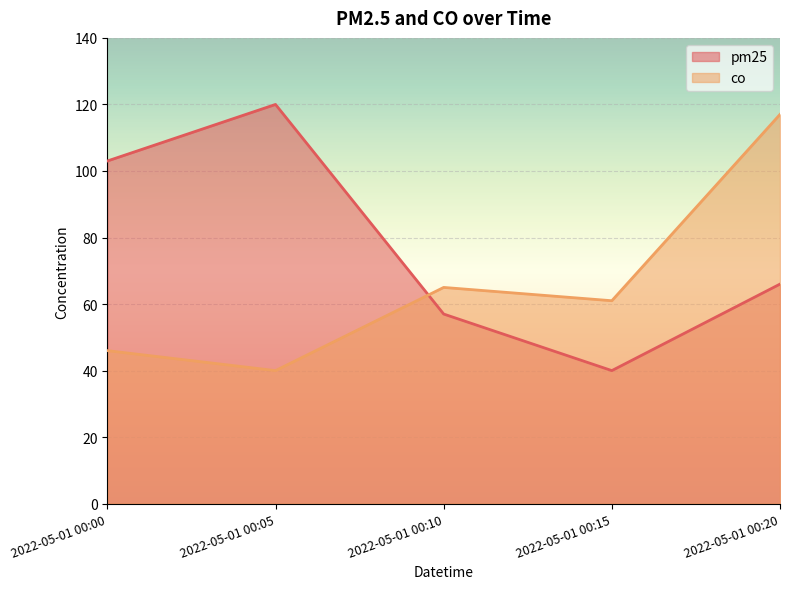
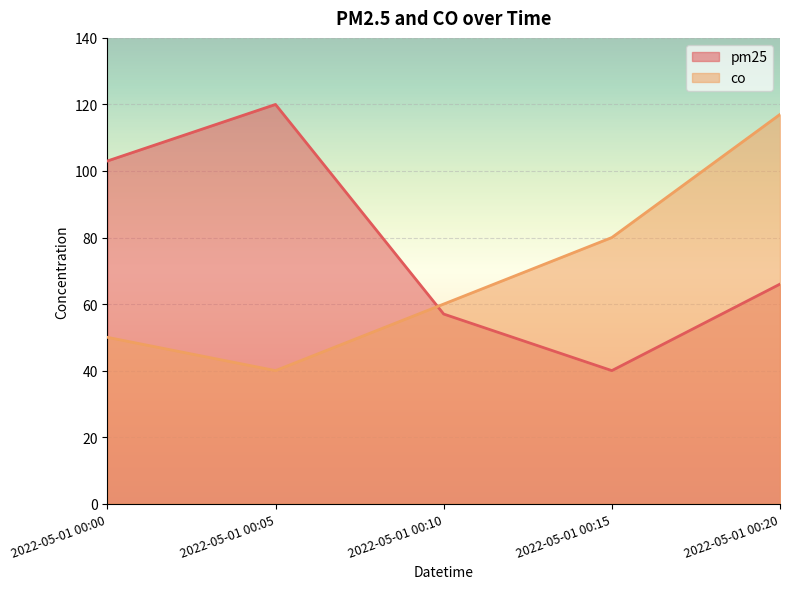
  {
    "pm25": {
      "2022-05-01 00:00": 103,
      "2022-05-01 00:05": 120,
      "2022-05-01 00:10": 57,
      "2022-05-01 00:15": 40,
      "2022-05-01 00:20": 66
    },
    "co": {
-     "2022-05-01 00:00": 46,
+     "2022-05-01 00:00": 50,
      "2022-05-01 00:05": 40,
-     "2022-05-01 00:10": 65,
-     "2022-05-01 00:15": 61,
+     "2022-05-01 00:10": 60,
+     "2022-05-01 00:15": 80,
      "2022-05-01 00:20": 117
    }
  }
